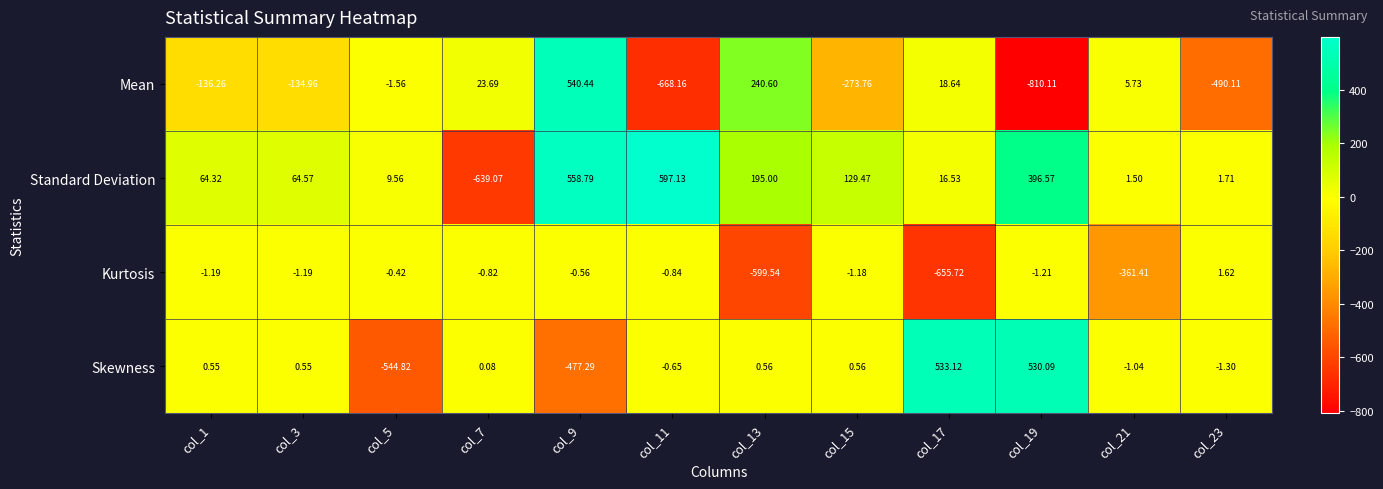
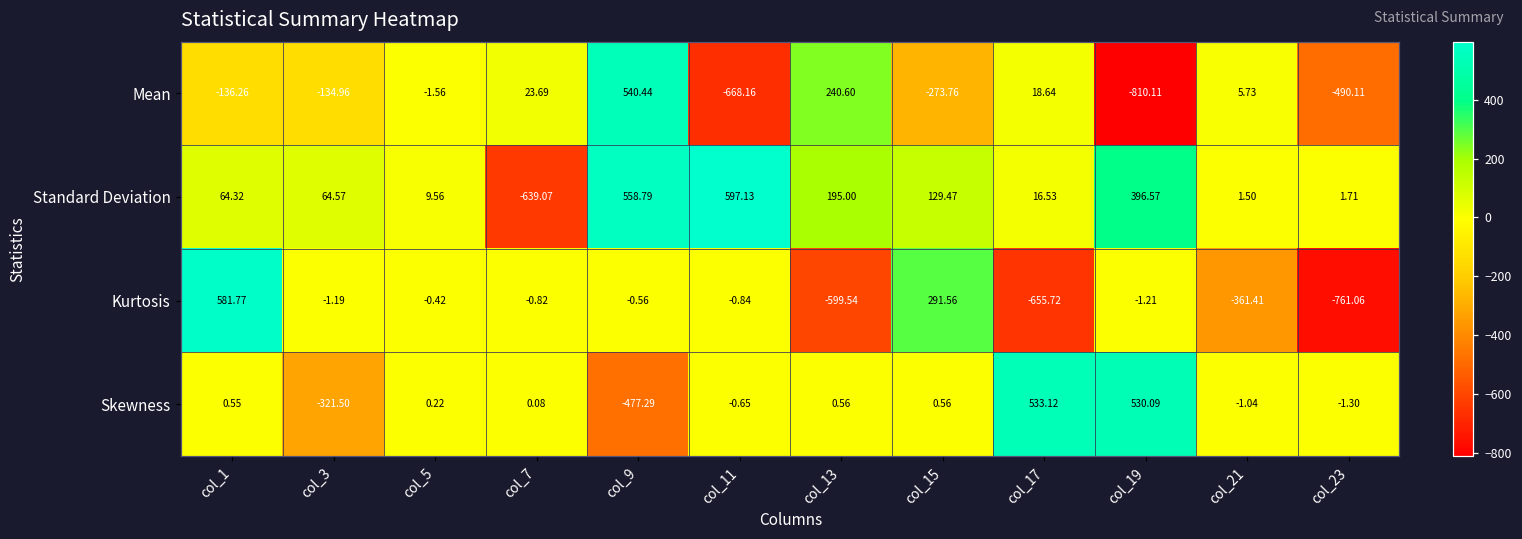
  {
    "Mean": {
      "col_1": -136.26,
      "col_3": -134.96,
      "col_5": -1.56,
      "col_7": 23.69,
      "col_9": 540.44,
      "col_11": -668.16,
      "col_13": 240.60,
      "col_15": -273.76,
      "col_17": 18.64,
      "col_19": -810.11,
      "col_21": 5.73,
      "col_23": -490.11
    },
    "Standard Deviation": {
      "col_1": 64.32,
      "col_3": 64.57,
      "col_5": 9.56,
      "col_7": -639.07,
      "col_9": 558.79,
      "col_11": 597.13,
      "col_13": 195.00,
      "col_15": 129.47,
      "col_17": 16.53,
      "col_19": 396.57,
      "col_21": 1.50,
      "col_23": 1.71
    },
    "Kurtosis": {
-     "col_1": -1.19,
+     "col_1": 581.77,
      "col_3": -1.19,
      "col_5": -0.42,
      "col_7": -0.82,
      "col_9": -0.56,
      "col_11": -0.84,
      "col_13": -599.54,
-     "col_15": -1.18,
+     "col_15": 291.56,
      "col_17": -655.72,
      "col_19": -1.21,
      "col_21": -361.41,
-     "col_23": 1.62
+     "col_23": -761.06
    },
    "Skewness": {
      "col_1": 0.55,
-     "col_3": 0.55,
-     "col_5": -544.82,
+     "col_3": -321.50,
+     "col_5": 0.22,
      "col_7": 0.08,
      "col_9": -477.29,
      "col_11": -0.65,
      "col_13": 0.56,
      "col_15": 0.56,
      "col_17": 533.12,
      "col_19": 530.09,
      "col_21": -1.04,
      "col_23": -1.30
    }
  }
